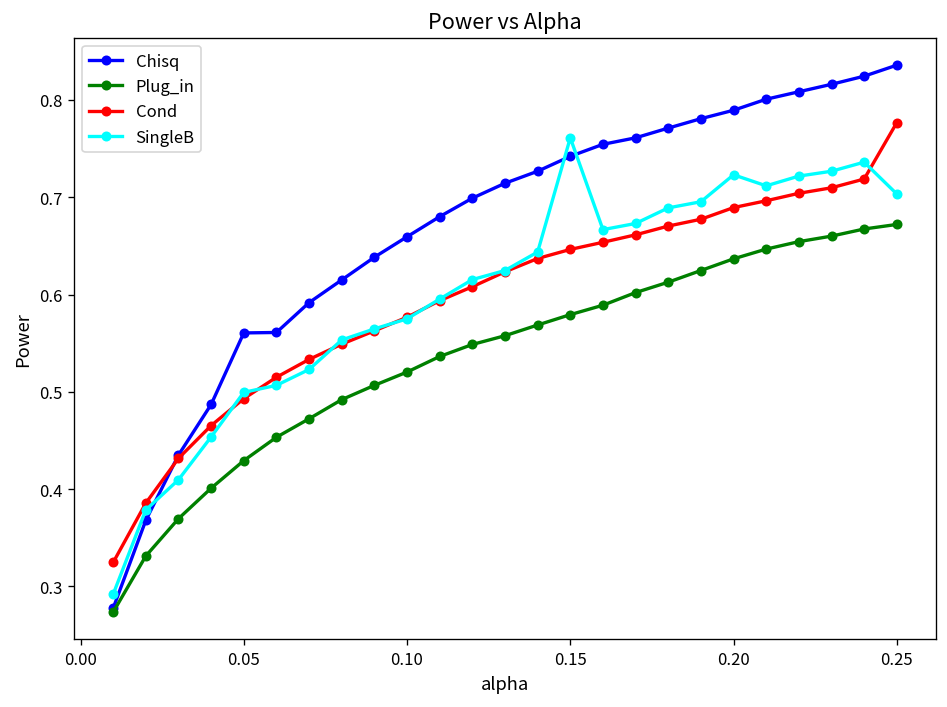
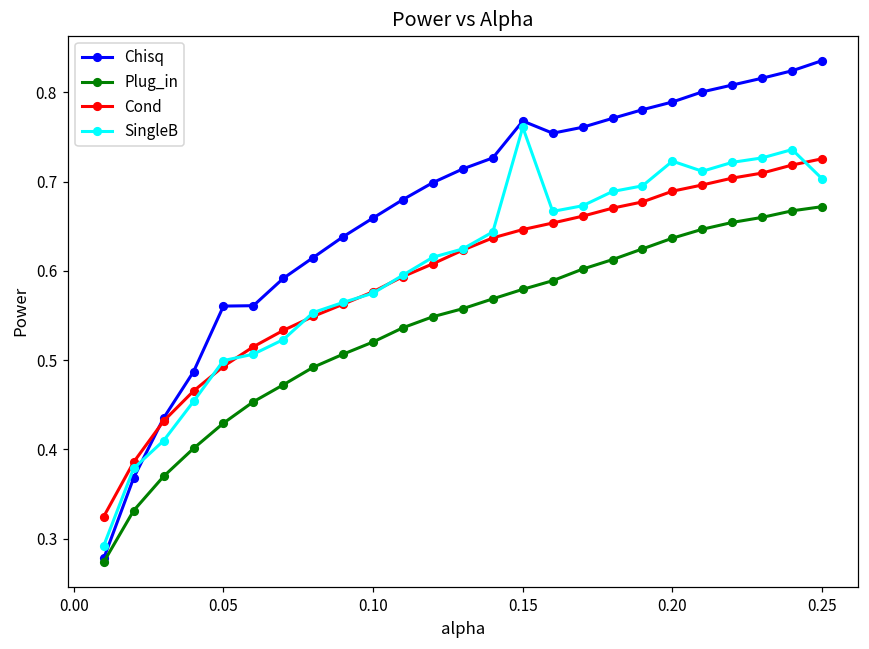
  {
    "Chisq": {
      "0.05": 0.56,
      "0.10": 0.66,
-     "0.15": 0.74,
+     "0.15": 0.77,
      "0.20": 0.79,
      "0.25": 0.84
    },
    "Plug_in": {
      "0.05": 0.43,
      "0.10": 0.52,
      "0.15": 0.58,
      "0.20": 0.64,
      "0.25": 0.67
    },
    "Cond": {
      "0.05": 0.49,
      "0.15": 0.65,
      "0.20": 0.69,
-     "0.25": 0.78
+     "0.25": 0.73
    },
    "SingleB": {
      "0.05": 0.50,
      "0.15": 0.76,
      "0.20": 0.72,
      "0.25": 0.70
    }
  }
